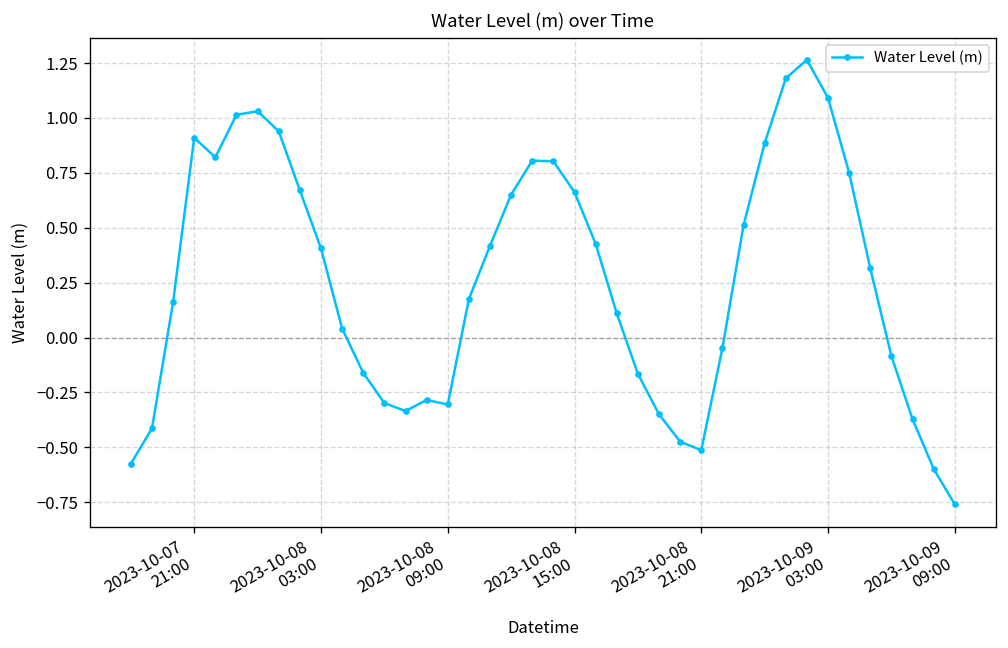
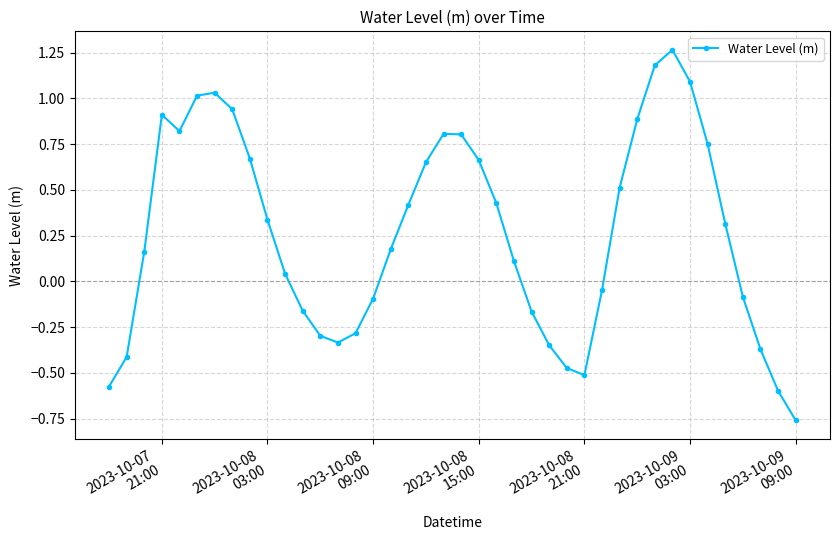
  {
    "2023-10-07 21:00": 0.91,
-   "2023-10-08 03:00": 0.41,
-   "2023-10-08 09:00": -0.30,
+   "2023-10-08 03:00": 0.34,
+   "2023-10-08 09:00": -0.09,
    "2023-10-08 15:00": 0.66,
    "2023-10-08 21:00": -0.51,
    "2023-10-09 03:00": 1.09,
    "2023-10-09 09:00": -0.76
  }
